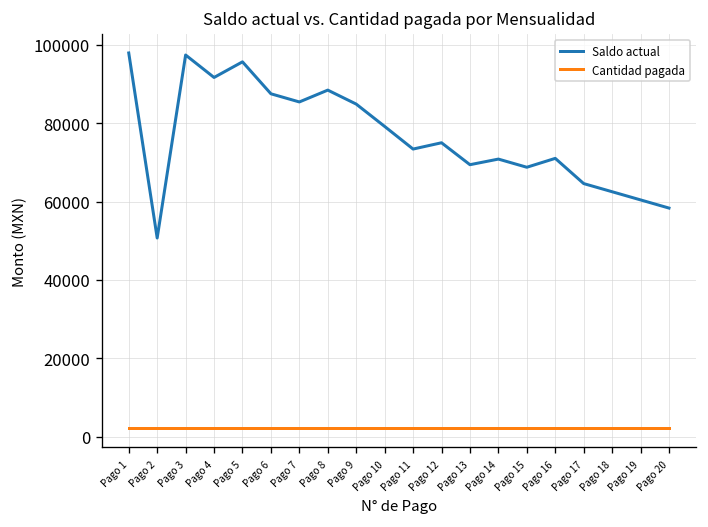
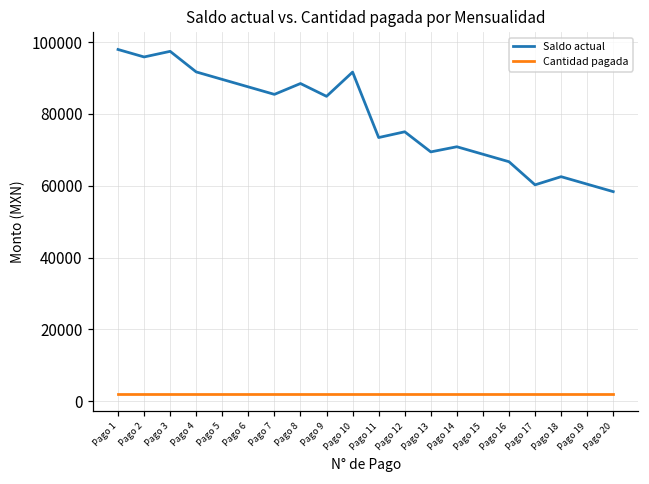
  {
    "Saldo actual": {
      "Pago 1": 98000,
-     "Pago 2": 51000,
+     "Pago 2": 96000,
      "Pago 3": 97000,
      "Pago 4": 92000,
-     "Pago 5": 96000,
+     "Pago 5": 90000,
      "Pago 6": 88000,
      "Pago 7": 85000,
      "Pago 8": 88000,
      "Pago 9": 85000,
-     "Pago 10": 79000,
+     "Pago 10": 92000,
      "Pago 11": 73000,
      "Pago 12": 75000,
      "Pago 13": 69000,
      "Pago 14": 71000,
      "Pago 15": 69000,
-     "Pago 16": 71000,
-     "Pago 17": 65000,
+     "Pago 16": 67000,
+     "Pago 17": 60000,
      "Pago 18": 63000,
      "Pago 19": 60000,
      "Pago 20": 58000
    },
    "Cantidad pagada": {
      "Pago 1": 2000,
      "Pago 2": 2000,
      "Pago 3": 2000,
      "Pago 4": 2000,
      "Pago 5": 2000,
      "Pago 6": 2000,
      "Pago 7": 2000,
      "Pago 8": 2000,
      "Pago 9": 2000,
      "Pago 10": 2000,
      "Pago 11": 2000,
      "Pago 12": 2000,
      "Pago 13": 2000,
      "Pago 14": 2000,
      "Pago 15": 2000,
      "Pago 16": 2000,
      "Pago 17": 2000,
      "Pago 18": 2000,
      "Pago 19": 2000,
      "Pago 20": 2000
    }
  }
